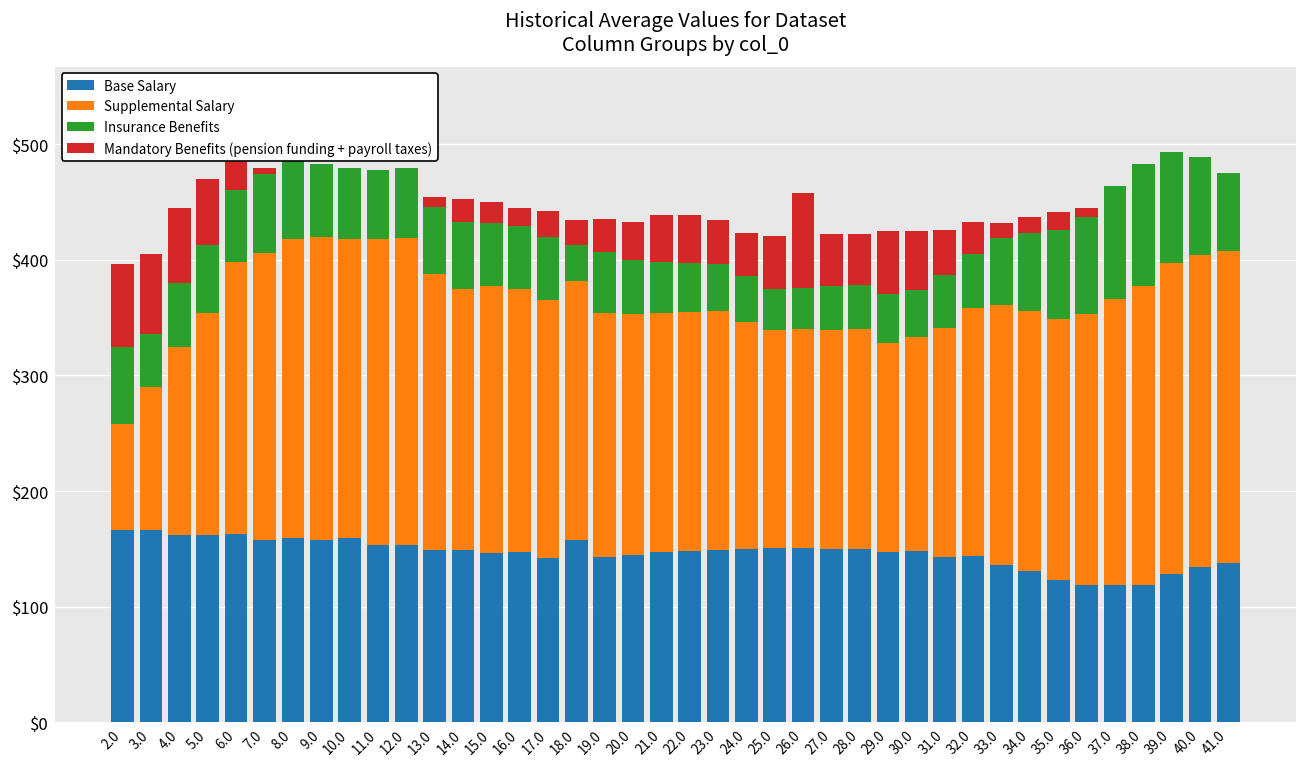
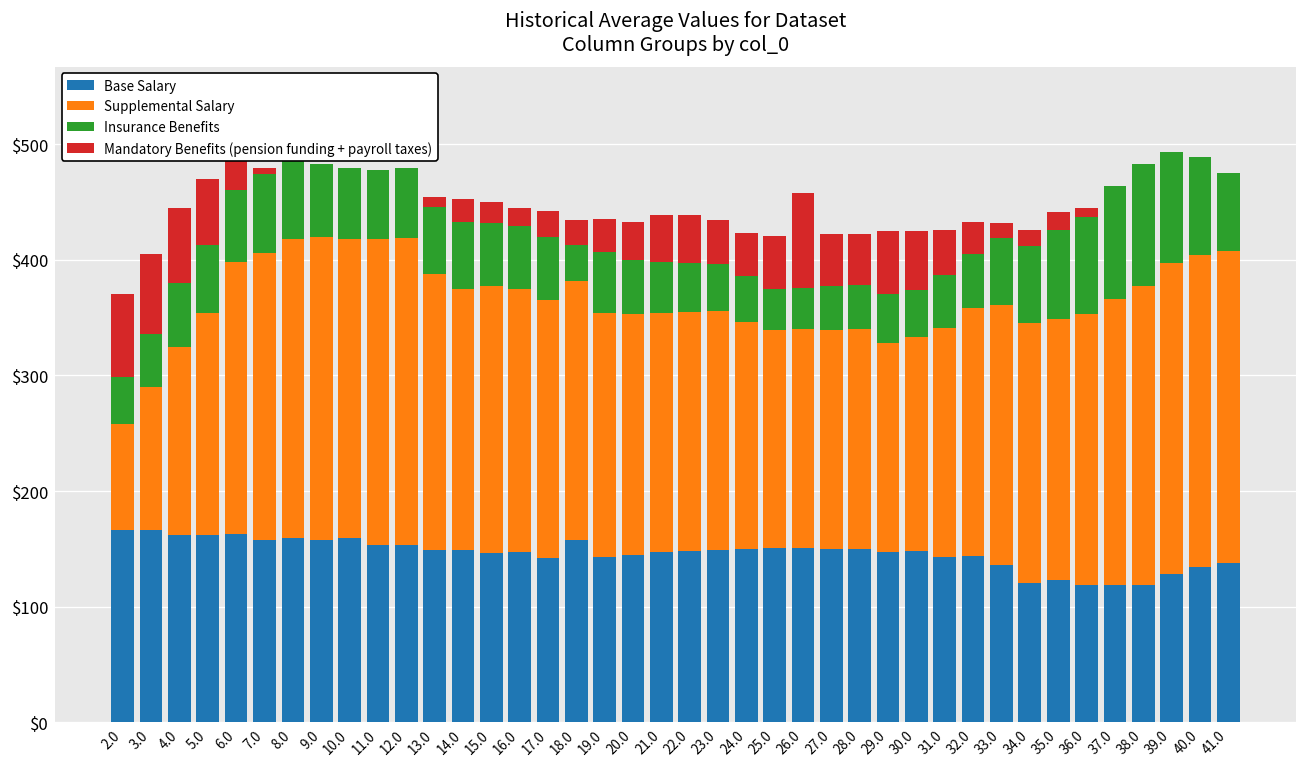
  {
    "Base Salary": {
      "2.0": "$170",
      "3.0": "$170",
      "4.0": "$160",
      "5.0": "$160",
      "6.0": "$160",
      "7.0": "$160",
      "8.0": "$160",
      "9.0": "$160",
      "10.0": "$160",
      "11.0": "$150",
      "12.0": "$150",
      "13.0": "$150",
      "14.0": "$150",
      "15.0": "$150",
      "16.0": "$150",
      "17.0": "$140",
      "18.0": "$160",
      "19.0": "$140",
      "20.0": "$150",
      "21.0": "$150",
      "22.0": "$150",
      "23.0": "$150",
      "24.0": "$150",
      "25.0": "$150",
      "26.0": "$150",
      "27.0": "$150",
      "28.0": "$150",
      "29.0": "$150",
      "30.0": "$150",
      "31.0": "$140",
      "32.0": "$140",
      "33.0": "$140",
-     "34.0": "$130",
+     "34.0": "$120",
      "35.0": "$120",
      "36.0": "$120",
      "37.0": "$120",
      "38.0": "$120",
      "39.0": "$130",
      "40.0": "$130",
      "41.0": "$140"
    },
    "Supplemental Salary": {
      "2.0": "$90",
      "3.0": "$120",
      "4.0": "$160",
      "5.0": "$190",
      "6.0": "$240",
      "7.0": "$250",
      "8.0": "$260",
      "9.0": "$260",
      "10.0": "$260",
      "11.0": "$270",
      "12.0": "$270",
      "13.0": "$240",
      "14.0": "$230",
      "15.0": "$230",
      "16.0": "$230",
      "17.0": "$220",
      "18.0": "$220",
      "19.0": "$210",
      "20.0": "$210",
      "21.0": "$210",
      "22.0": "$210",
      "23.0": "$210",
      "24.0": "$200",
      "25.0": "$190",
      "26.0": "$190",
      "27.0": "$190",
      "28.0": "$190",
      "29.0": "$180",
      "30.0": "$190",
      "31.0": "$200",
      "32.0": "$210",
      "33.0": "$230",
      "34.0": "$230",
      "35.0": "$230",
      "36.0": "$230",
      "37.0": "$250",
      "38.0": "$260",
      "39.0": "$270",
      "40.0": "$270",
      "41.0": "$270"
    },
    "Insurance Benefits": {
-     "2.0": "$70",
+     "2.0": "$40",
      "3.0": "$50",
      "4.0": "$60",
      "5.0": "$60",
      "6.0": "$60",
      "7.0": "$70",
      "8.0": "$70",
      "9.0": "$60",
      "10.0": "$60",
      "11.0": "$60",
      "12.0": "$60",
      "13.0": "$60",
      "14.0": "$60",
      "15.0": "$60",
      "16.0": "$50",
      "17.0": "$60",
      "18.0": "$30",
      "19.0": "$50",
      "20.0": "$50",
      "21.0": "$40",
      "22.0": "$40",
      "23.0": "$40",
      "24.0": "$40",
      "25.0": "$40",
      "26.0": "$40",
      "27.0": "$40",
      "28.0": "$40",
      "29.0": "$40",
      "30.0": "$40",
      "31.0": "$50",
      "32.0": "$50",
      "33.0": "$60",
      "34.0": "$70",
      "35.0": "$80",
      "36.0": "$80",
      "37.0": "$100",
      "38.0": "$110",
      "39.0": "$100",
      "40.0": "$90",
      "41.0": "$70"
    },
    "Mandatory Benefits (pension funding + payroll taxes)": {
      "2.0": "$70",
      "3.0": "$70",
      "4.0": "$70",
      "5.0": "$60",
      "6.0": "$30",
      "7.0": "$10",
      "8.0": "$0",
      "9.0": "$0",
      "10.0": "$0",
      "11.0": "$0",
      "12.0": "$0",
      "13.0": "$10",
      "14.0": "$20",
      "15.0": "$20",
      "16.0": "$20",
      "17.0": "$20",
      "18.0": "$20",
      "19.0": "$30",
      "20.0": "$30",
      "21.0": "$40",
      "22.0": "$40",
      "23.0": "$40",
      "24.0": "$40",
      "25.0": "$50",
      "26.0": "$80",
      "27.0": "$50",
      "28.0": "$40",
      "29.0": "$60",
      "30.0": "$50",
      "31.0": "$40",
      "32.0": "$30",
      "33.0": "$10",
      "34.0": "$10",
      "35.0": "$20",
      "36.0": "$10",
      "37.0": "$0",
      "38.0": "$0",
      "39.0": "$0",
      "40.0": "$0",
      "41.0": "$0"
    }
  }
